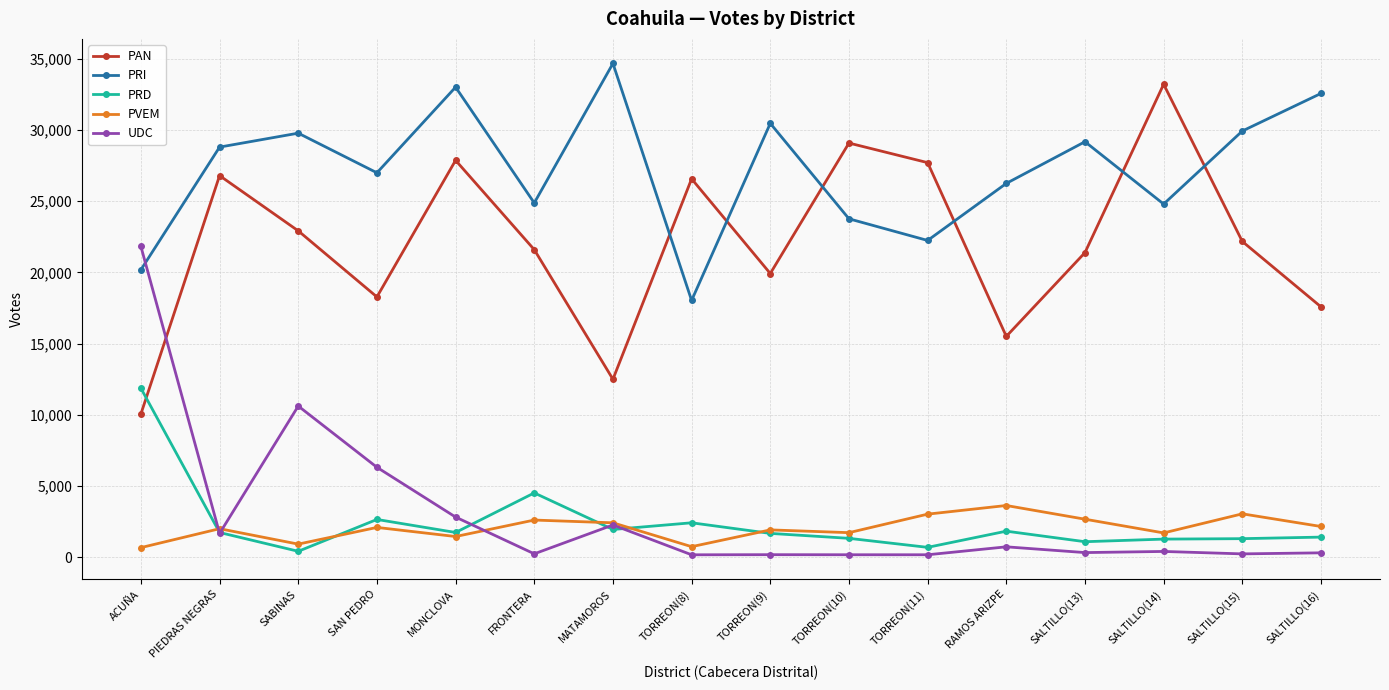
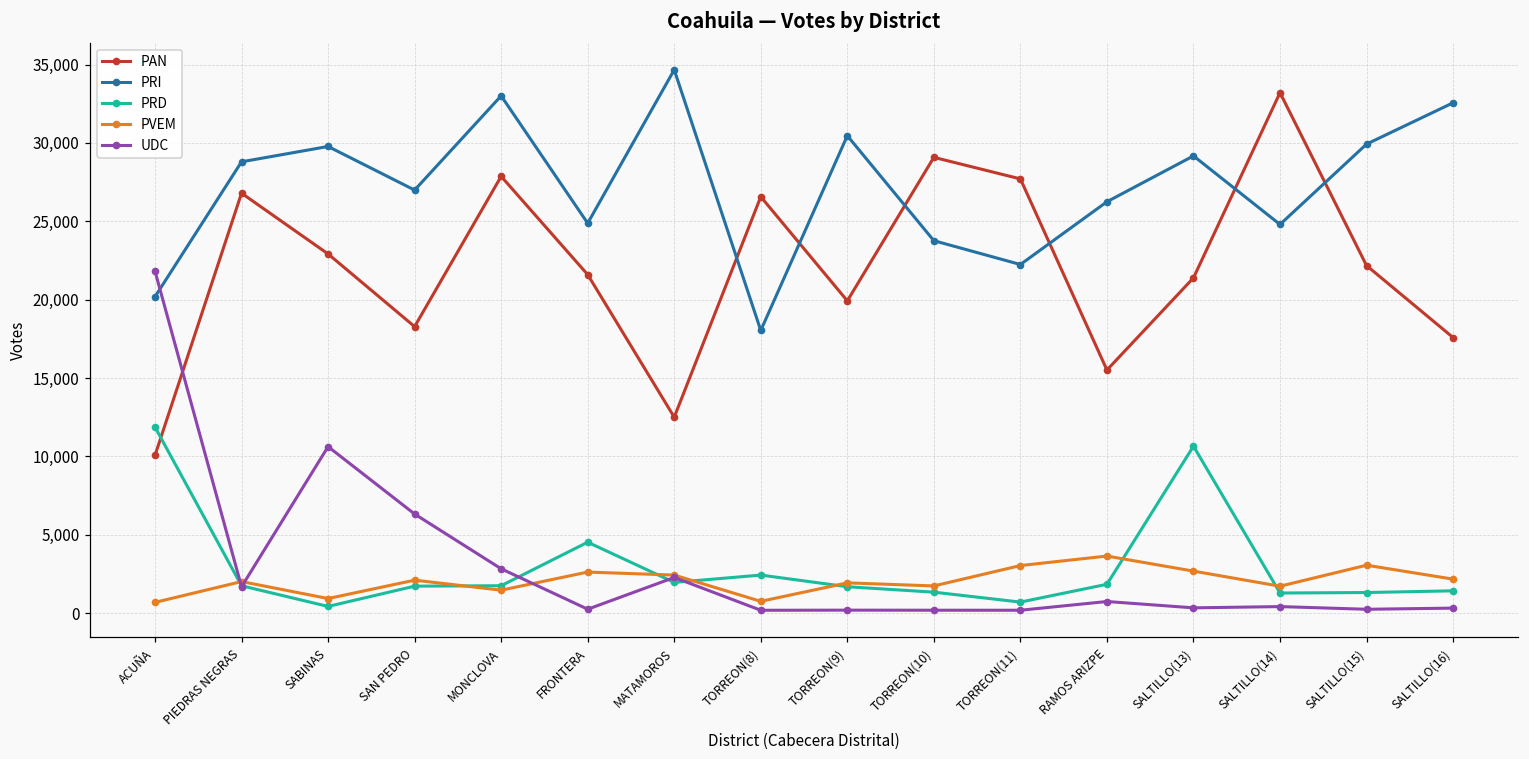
  {
    "PAN": {
      "ACUÑA": "10,100",
      "PIEDRAS NEGRAS": "26,800",
      "SABINAS": "22,900",
      "SAN PEDRO": "18,300",
      "MONCLOVA": "27,900",
      "FRONTERA": "21,600",
      "MATAMOROS": "12,500",
      "TORREON(8)": "26,600",
      "TORREON(9)": "19,900",
      "TORREON(10)": "29,100",
      "TORREON(11)": "27,700",
      "RAMOS ARIZPE": "15,500",
      "SALTILLO(13)": "21,400",
      "SALTILLO(14)": "33,200",
      "SALTILLO(15)": "22,200",
      "SALTILLO(16)": "17,600"
    },
    "PRI": {
      "ACUÑA": "20,200",
      "PIEDRAS NEGRAS": "28,800",
      "SABINAS": "29,800",
      "SAN PEDRO": "27,000",
      "MONCLOVA": "33,000",
      "FRONTERA": "24,900",
      "MATAMOROS": "34,700",
      "TORREON(8)": "18,000",
      "TORREON(9)": "30,500",
      "TORREON(10)": "23,800",
      "TORREON(11)": "22,200",
      "RAMOS ARIZPE": "26,200",
      "SALTILLO(13)": "29,200",
      "SALTILLO(14)": "24,800",
      "SALTILLO(15)": "29,900",
      "SALTILLO(16)": "32,600"
    },
    "PRD": {
      "ACUÑA": "11,900",
      "SABINAS": "400",
-     "SAN PEDRO": "2,700",
+     "SAN PEDRO": "1,700",
      "MONCLOVA": "1,700",
      "FRONTERA": "4,500",
      "MATAMOROS": "2,000",
      "TORREON(8)": "2,400",
      "TORREON(9)": "1,700",
      "TORREON(10)": "1,300",
      "TORREON(11)": "700",
      "RAMOS ARIZPE": "1,800",
-     "SALTILLO(13)": "1,100",
+     "SALTILLO(13)": "10,600",
      "SALTILLO(14)": "1,300",
      "SALTILLO(15)": "1,300",
      "SALTILLO(16)": "1,400"
    },
    "PVEM": {
      "ACUÑA": "700",
      "PIEDRAS NEGRAS": "2,000",
      "SABINAS": "900",
      "SAN PEDRO": "2,100",
      "MONCLOVA": "1,500",
      "FRONTERA": "2,600",
      "TORREON(8)": "800",
      "TORREON(9)": "1,900",
      "TORREON(10)": "1,700",
      "TORREON(11)": "3,000",
      "RAMOS ARIZPE": "3,600",
      "SALTILLO(13)": "2,700",
      "SALTILLO(14)": "1,700",
      "SALTILLO(15)": "3,100",
      "SALTILLO(16)": "2,200"
    },
    "UDC": {
      "ACUÑA": "21,800",
      "SABINAS": "10,600",
      "SAN PEDRO": "6,300",
      "MONCLOVA": "2,800",
      "FRONTERA": "200",
      "TORREON(8)": "200",
      "TORREON(9)": "200",
      "TORREON(10)": "200",
      "TORREON(11)": "200",
      "RAMOS ARIZPE": "700",
      "SALTILLO(13)": "300",
      "SALTILLO(14)": "400",
      "SALTILLO(15)": "200",
      "SALTILLO(16)": "300"
    }
  }
